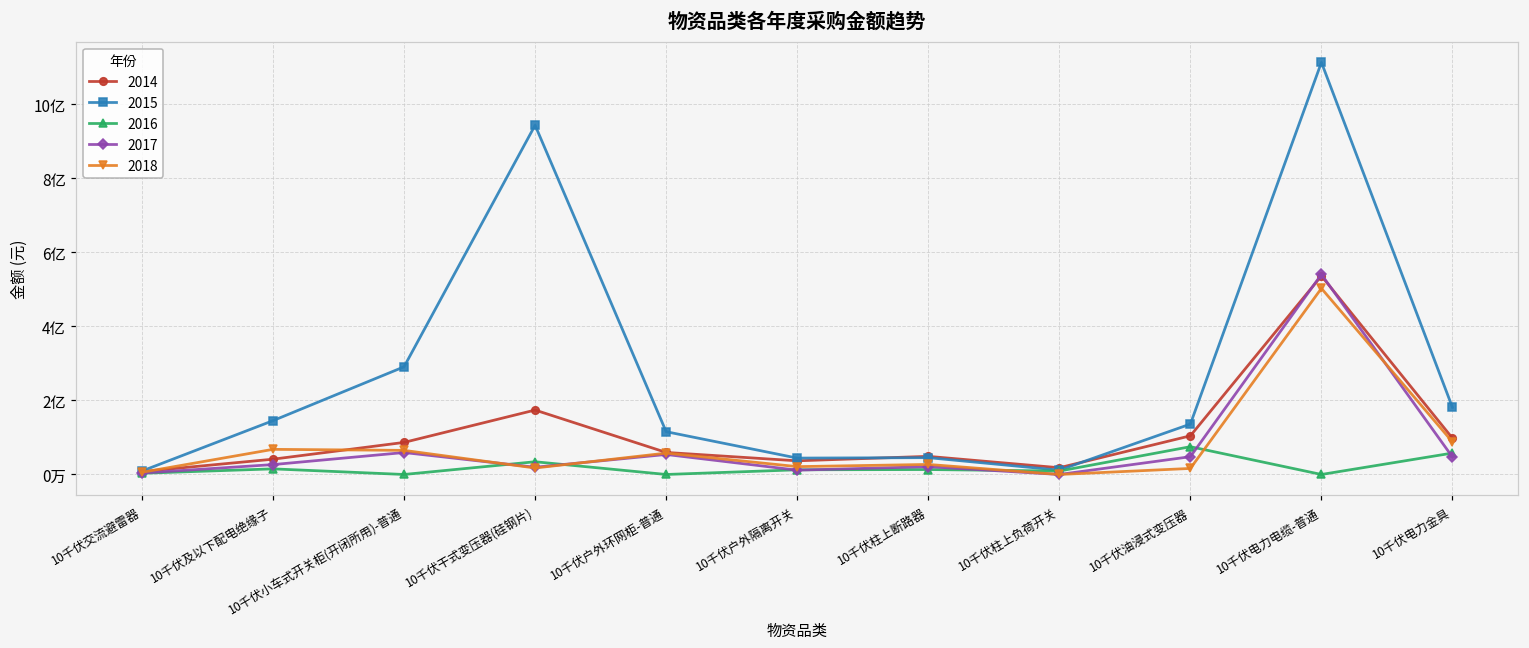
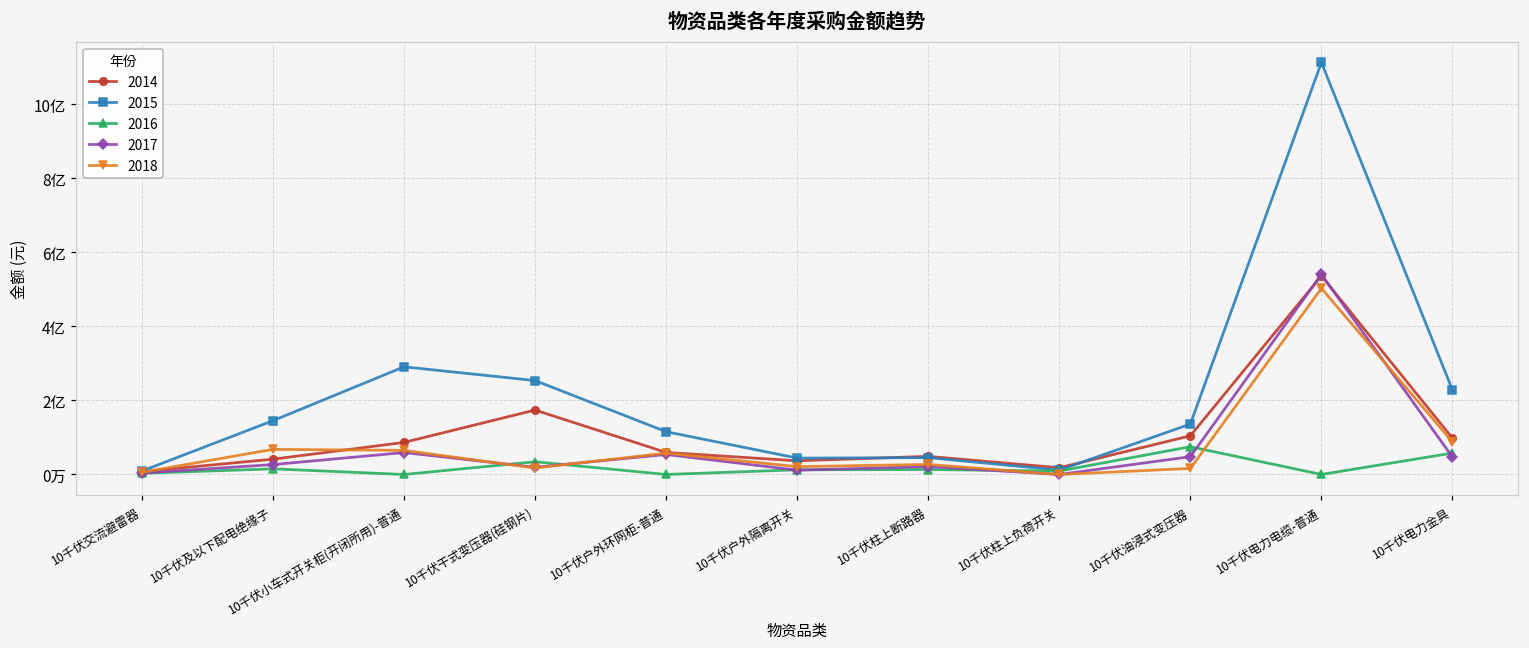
  {
    "2014": {
      "10千伏及以下配电绝缘子": "0.4亿",
      "10千伏小车式开关柜(开闭所用)-普通": "0.9亿",
      "10千伏干式变压器(硅钢片)": "1.7亿",
      "10千伏油浸式变压器": "1.0亿",
      "10千伏电力金具": "1.0亿"
    },
    "2015": {
      "10千伏及以下配电绝缘子": "1.5亿",
      "10千伏小车式开关柜(开闭所用)-普通": "2.9亿",
-     "10千伏干式变压器(硅钢片)": "9.4亿",
+     "10千伏干式变压器(硅钢片)": "2.5亿",
      "10千伏户外环网柜-普通": "1.2亿",
      "10千伏油浸式变压器": "1.4亿",
      "10千伏电力电缆-普通": "11.1亿",
-     "10千伏电力金具": "1.8亿"
+     "10千伏电力金具": "2.3亿"
    },
    "2016": {
      "10千伏及以下配电绝缘子": "0.2亿",
      "10千伏小车式开关柜(开闭所用)-普通": "0.0亿",
      "10千伏干式变压器(硅钢片)": "0.3亿",
      "10千伏户外环网柜-普通": "0.0亿",
      "10千伏柱上断路器": "0.1亿",
      "10千伏油浸式变压器": "0.8亿",
      "10千伏电力电缆-普通": "0.0亿",
      "10千伏电力金具": "0.6亿"
    },
    "2017": {
      "10千伏及以下配电绝缘子": "0.3亿",
      "10千伏油浸式变压器": "0.5亿",
      "10千伏电力金具": "0.5亿"
    },
    "2018": {
      "10千伏及以下配电绝缘子": "0.7亿",
      "10千伏户外隔离开关": "0.2亿",
      "10千伏油浸式变压器": "0.2亿",
      "10千伏电力电缆-普通": "5.0亿",
      "10千伏电力金具": "0.9亿"
    }
  }
